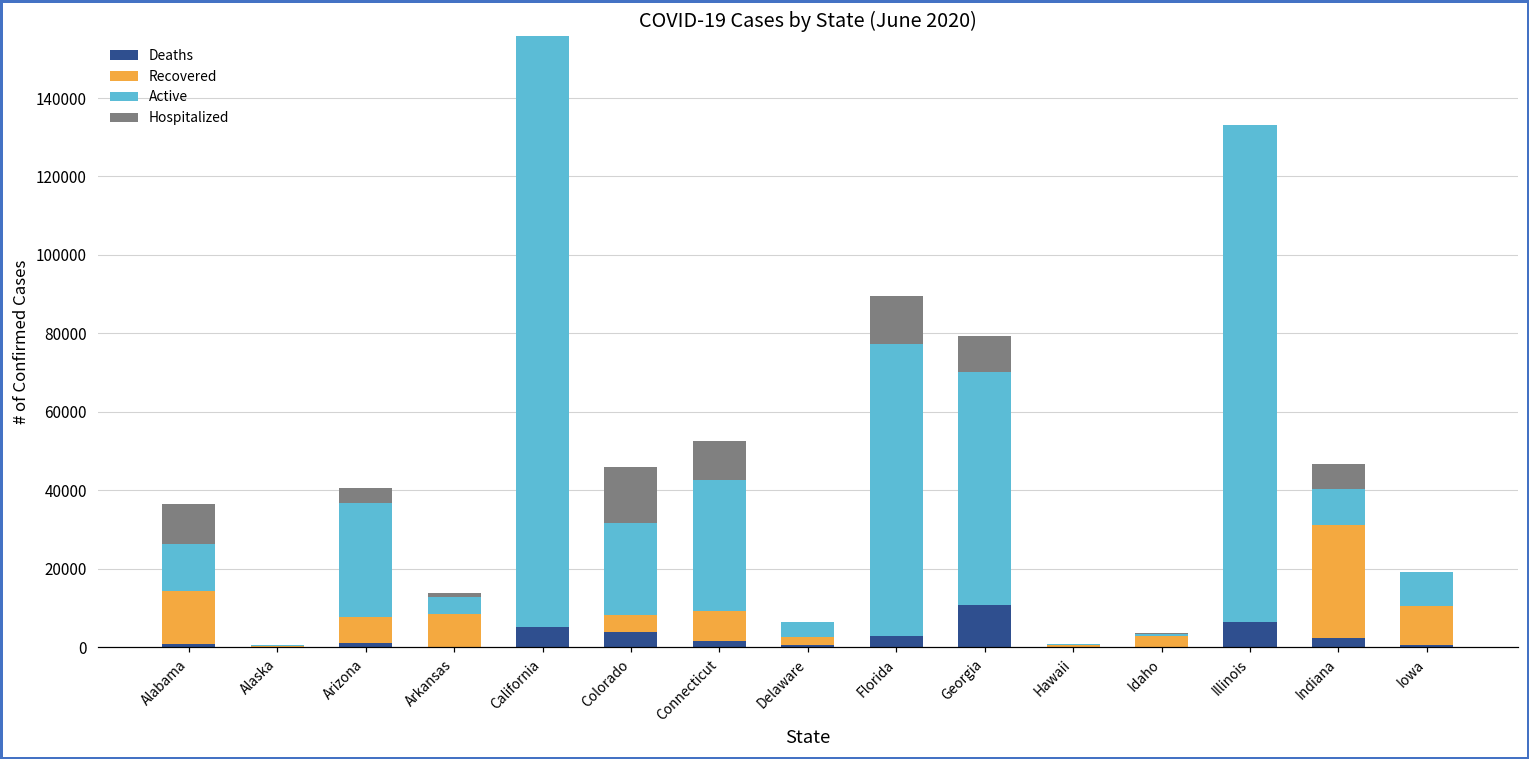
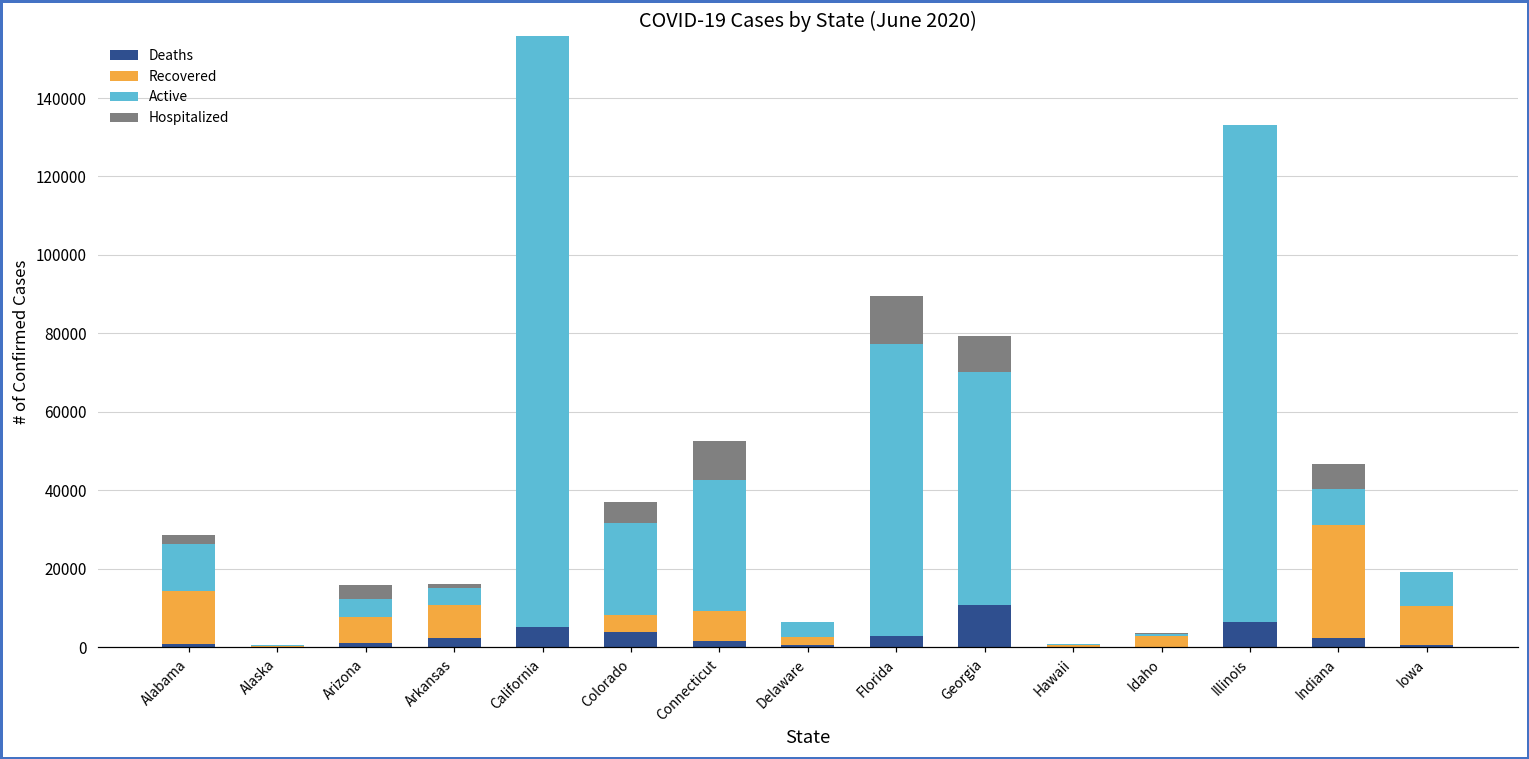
  {
    "Deaths": {
      "Alabama": 1000,
      "Arizona": 1000,
-     "Arkansas": 0,
+     "Arkansas": 2000,
      "California": 5000,
      "Colorado": 4000,
      "Connecticut": 2000,
      "Florida": 3000,
      "Georgia": 11000,
      "Illinois": 6000,
      "Indiana": 2000
    },
    "Recovered": {
      "Alabama": 14000,
      "Arizona": 6000,
      "Arkansas": 8000,
      "California": 0,
      "Colorado": 4000,
      "Connecticut": 8000,
      "Delaware": 2000,
      "Florida": 0,
      "Georgia": 0,
      "Idaho": 3000,
      "Illinois": 0,
      "Indiana": 29000,
      "Iowa": 10000
    },
    "Active": {
      "Alabama": 12000,
-     "Arizona": 29000,
+     "Arizona": 5000,
      "Arkansas": 4000,
      "California": 151000,
      "Colorado": 23000,
      "Connecticut": 33000,
      "Delaware": 4000,
      "Florida": 74000,
      "Georgia": 59000,
      "Illinois": 127000,
      "Indiana": 9000,
      "Iowa": 9000
    },
    "Hospitalized": {
-     "Alabama": 10000,
+     "Alabama": 2000,
      "Alaska": 0,
      "Arizona": 4000,
      "Arkansas": 1000,
      "California": 0,
-     "Colorado": 14000,
+     "Colorado": 5000,
      "Connecticut": 10000,
      "Delaware": 0,
      "Florida": 12000,
      "Georgia": 9000,
      "Illinois": 0,
      "Indiana": 6000,
      "Iowa": 0
    }
  }
